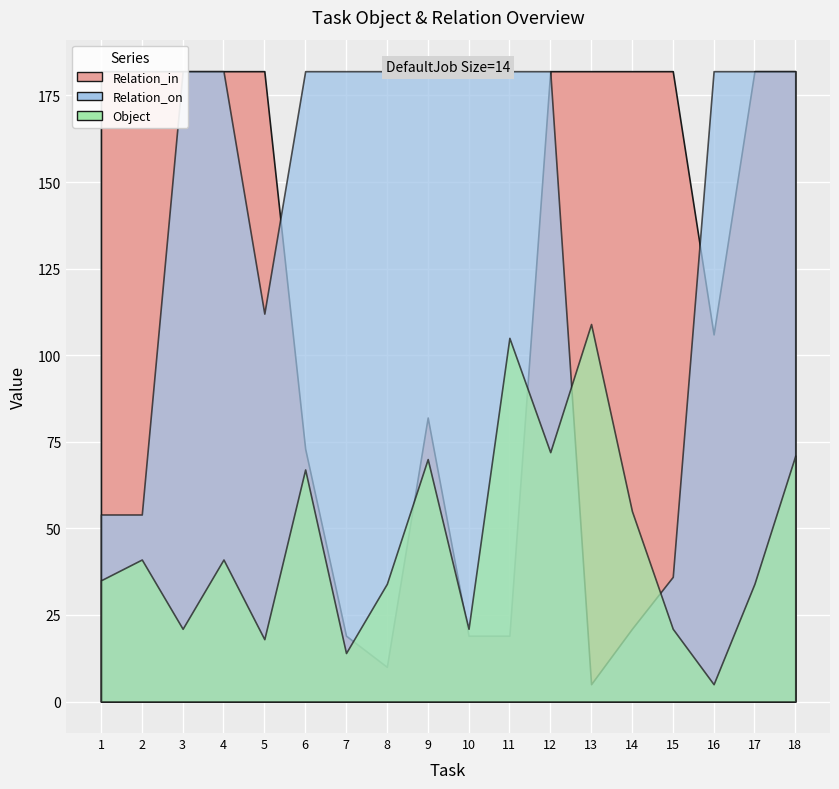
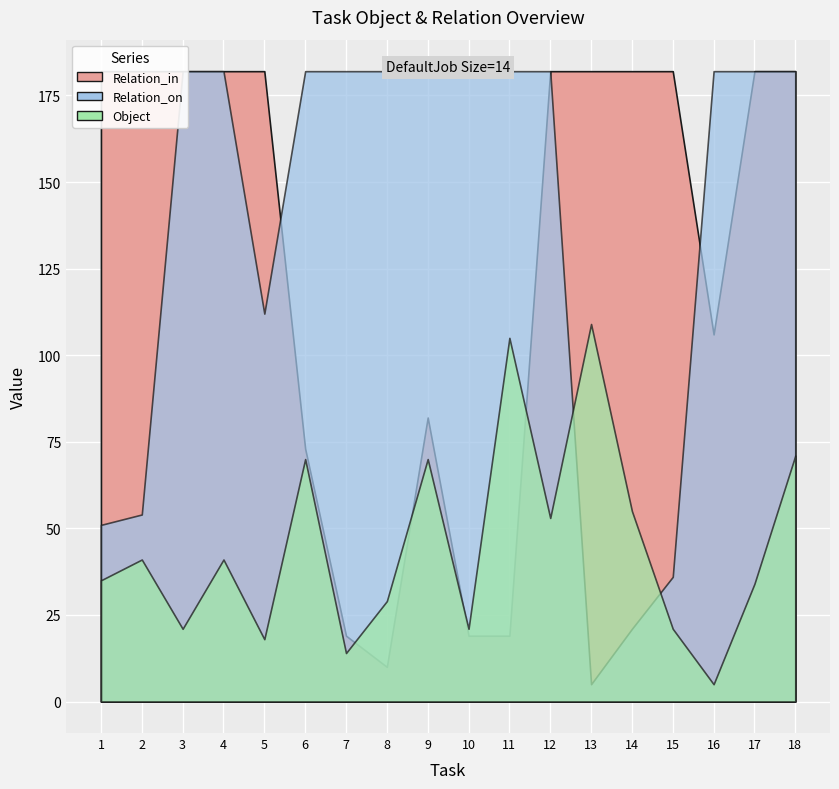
  {
    "Relation_in": {
      "5": 182,
      "6": 73,
      "7": 19,
      "8": 10,
      "9": 82,
      "10": 19,
      "11": 19,
      "13": 182,
      "14": 182,
      "15": 182,
      "16": 106
    },
    "Relation_on": {
-     "1": 54,
+     "1": 51,
      "2": 54,
      "5": 112,
      "6": 182,
      "7": 182,
      "13": 5,
      "14": 21,
      "15": 36,
      "16": 182
    },
    "Object": {
      "1": 35,
      "2": 41,
      "3": 21,
      "4": 41,
      "5": 18,
-     "6": 67,
+     "6": 70,
      "7": 14,
-     "8": 34,
+     "8": 29,
      "9": 70,
      "10": 21,
      "11": 105,
-     "12": 72,
+     "12": 53,
      "13": 109,
      "14": 55,
      "15": 21,
      "16": 5,
      "17": 34,
      "18": 71
    }
  }
